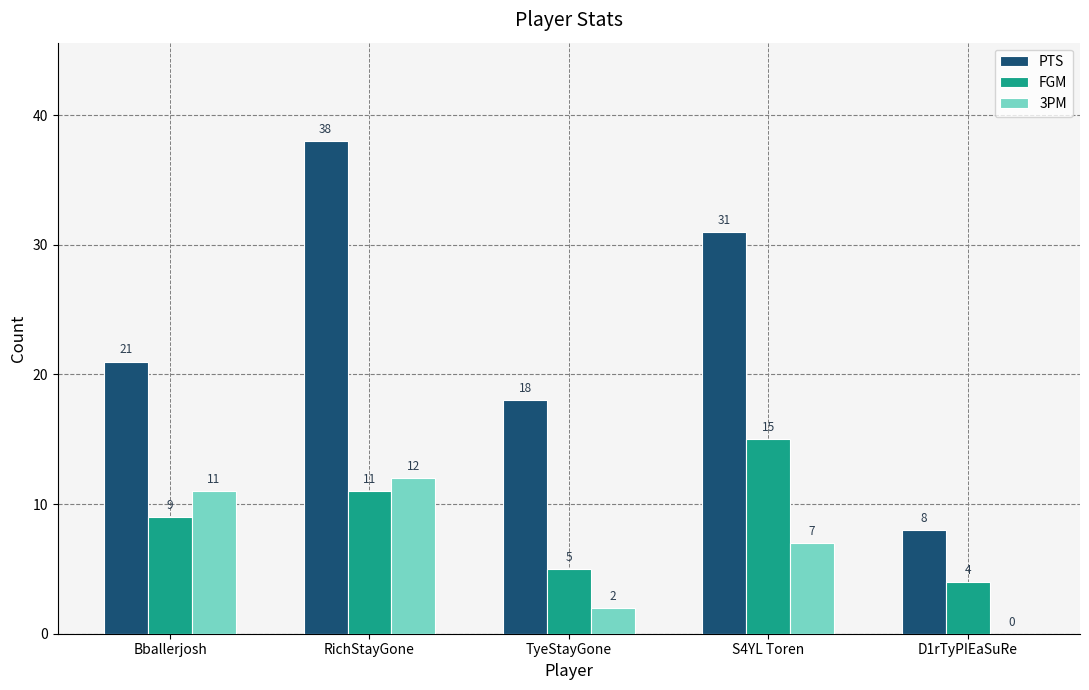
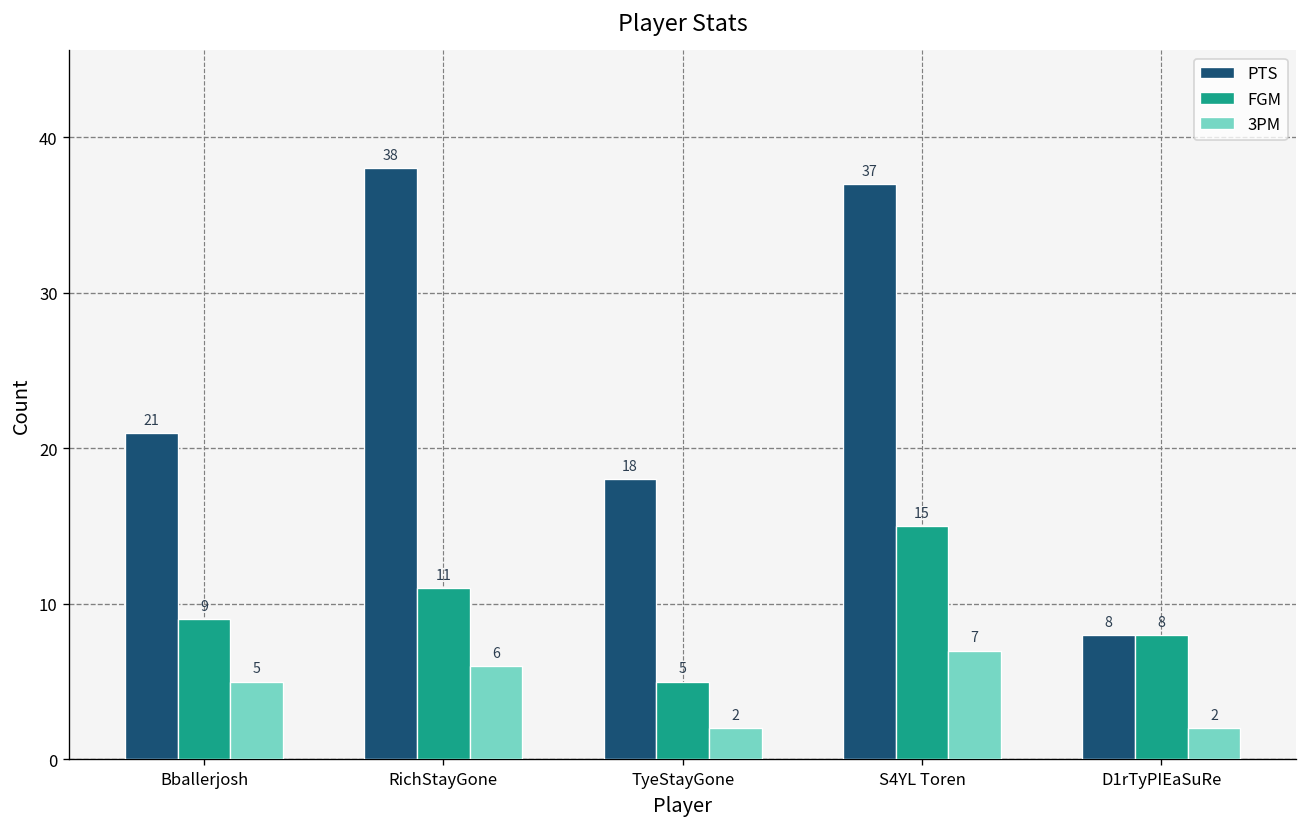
  {
    "PTS": {
      "Bballerjosh": 21,
      "RichStayGone": 38,
      "TyeStayGone": 18,
-     "S4YL Toren": 31,
+     "S4YL Toren": 37,
      "D1rTyPIEaSuRe": 8
    },
    "FGM": {
      "Bballerjosh": 9,
      "RichStayGone": 11,
      "TyeStayGone": 5,
      "S4YL Toren": 15,
-     "D1rTyPIEaSuRe": 4
+     "D1rTyPIEaSuRe": 8
    },
    "3PM": {
-     "Bballerjosh": 11,
-     "RichStayGone": 12,
+     "Bballerjosh": 5,
+     "RichStayGone": 6,
      "TyeStayGone": 2,
      "S4YL Toren": 7,
-     "D1rTyPIEaSuRe": 0
+     "D1rTyPIEaSuRe": 2
    }
  }
